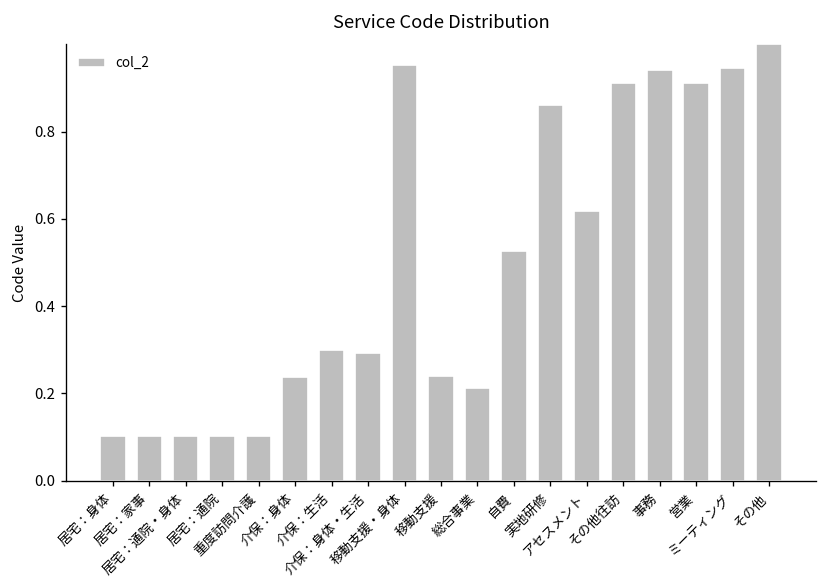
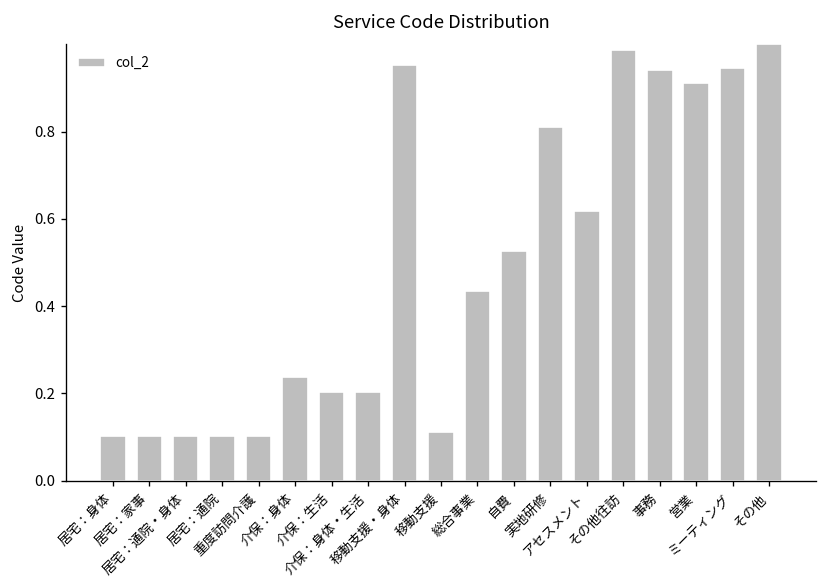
  {
    "居宅：身体": 0.10,
    "居宅：家事": 0.10,
    "居宅：通院・身体": 0.10,
    "居宅：通院": 0.10,
    "重度訪問介護": 0.10,
    "介保：身体": 0.24,
-   "介保：生活": 0.30,
-   "介保：身体・生活": 0.29,
+   "介保：生活": 0.20,
+   "介保：身体・生活": 0.20,
    "移動支援・身体": 0.95,
-   "移動支援": 0.24,
-   "総合事業": 0.21,
+   "移動支援": 0.11,
+   "総合事業": 0.43,
    "自費": 0.53,
-   "実地研修": 0.86,
+   "実地研修": 0.81,
    "アセスメント": 0.62,
-   "その他往訪": 0.91,
+   "その他往訪": 0.99,
    "事務": 0.94,
    "営業": 0.91,
    "ミーティング": 0.95,
    "その他": 1.00
  }
